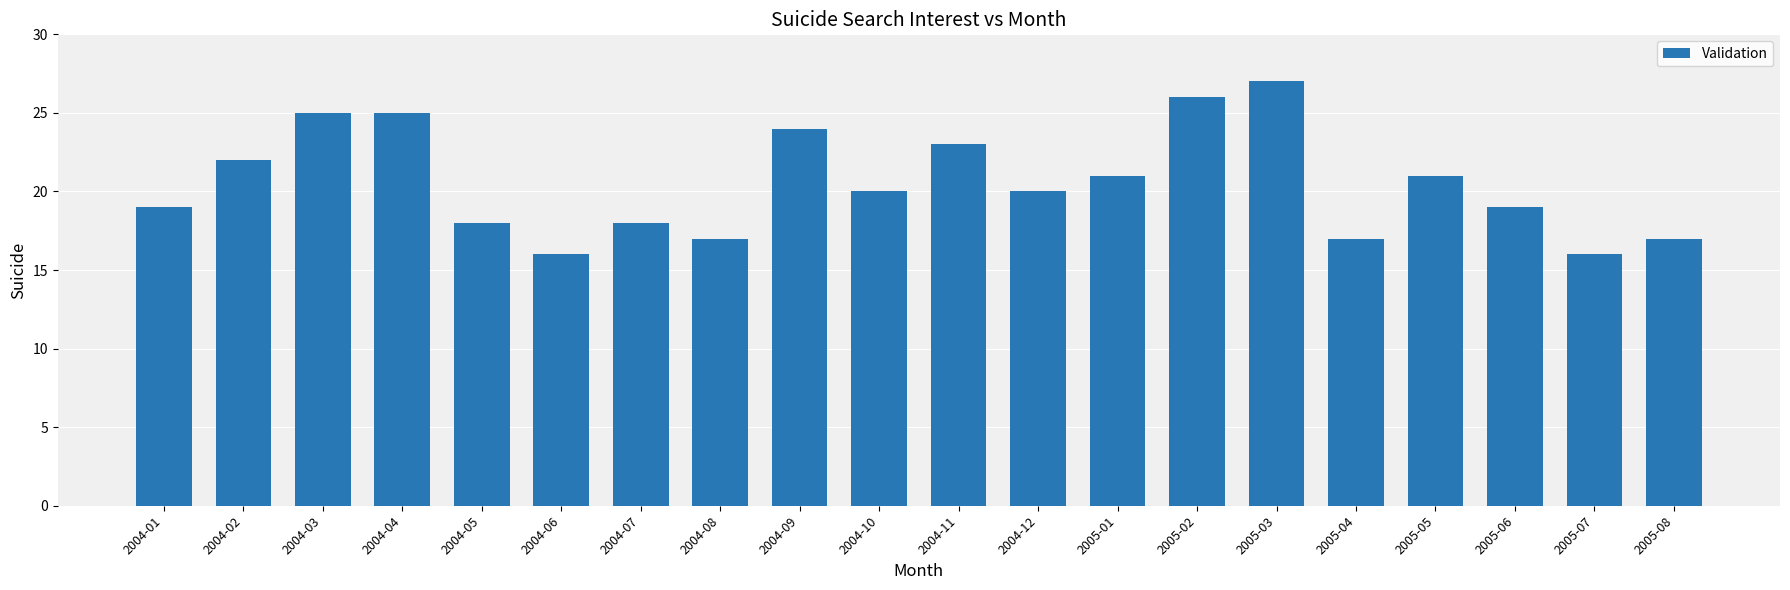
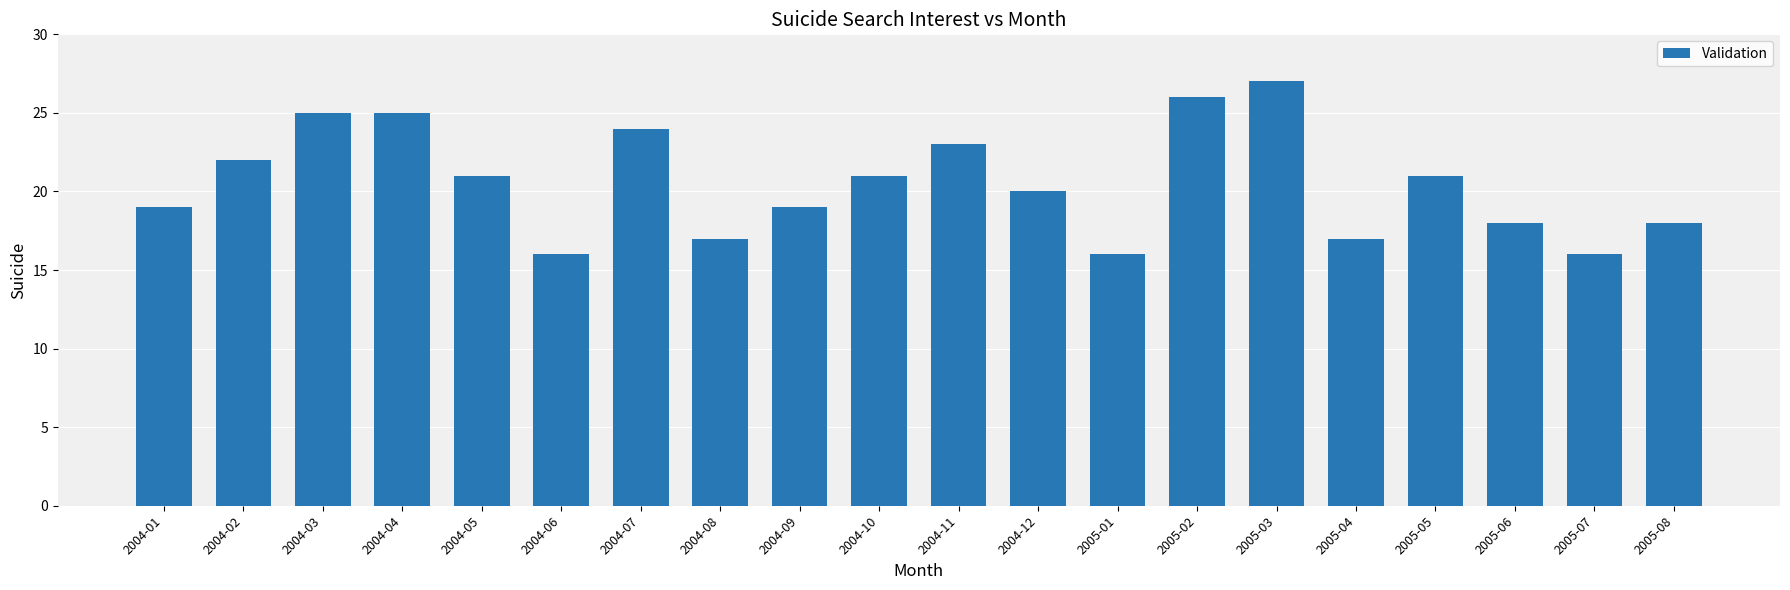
  {
    "2004-01": 19,
    "2004-02": 22,
    "2004-03": 25,
    "2004-04": 25,
-   "2004-05": 18,
+   "2004-05": 21,
    "2004-06": 16,
-   "2004-07": 18,
+   "2004-07": 24,
    "2004-08": 17,
-   "2004-09": 24,
-   "2004-10": 20,
+   "2004-09": 19,
+   "2004-10": 21,
    "2004-11": 23,
    "2004-12": 20,
-   "2005-01": 21,
+   "2005-01": 16,
    "2005-02": 26,
    "2005-03": 27,
    "2005-04": 17,
    "2005-05": 21,
-   "2005-06": 19,
+   "2005-06": 18,
    "2005-07": 16,
-   "2005-08": 17
+   "2005-08": 18
  }
